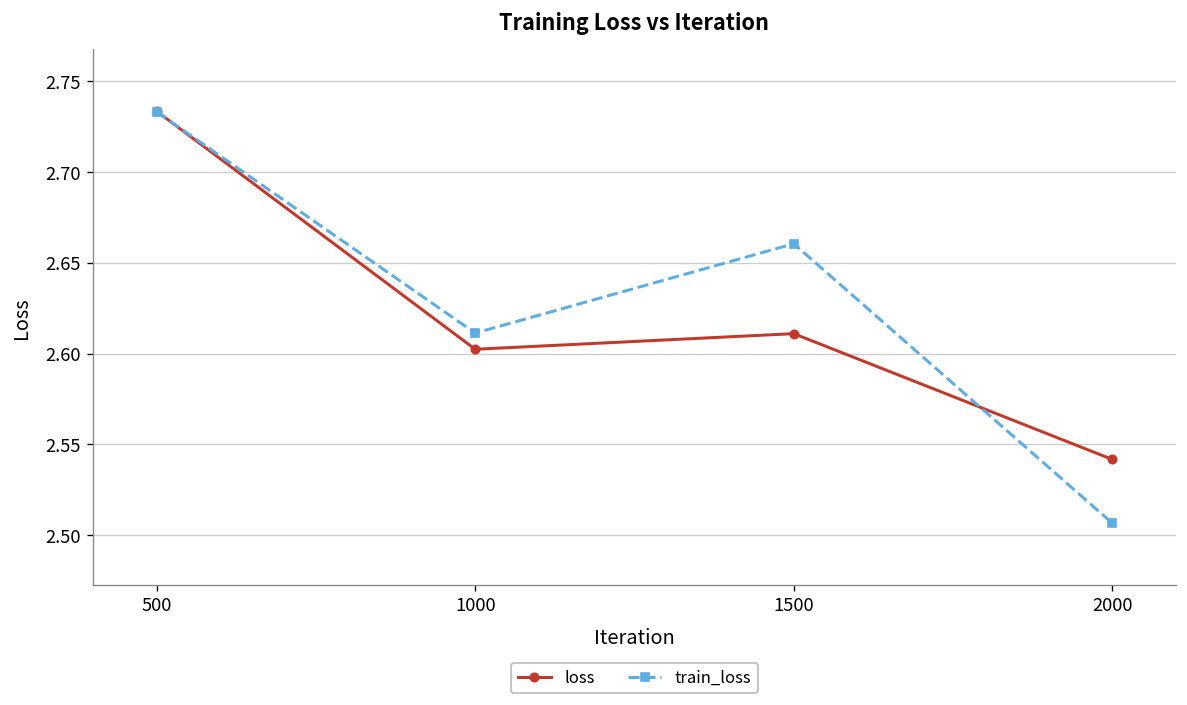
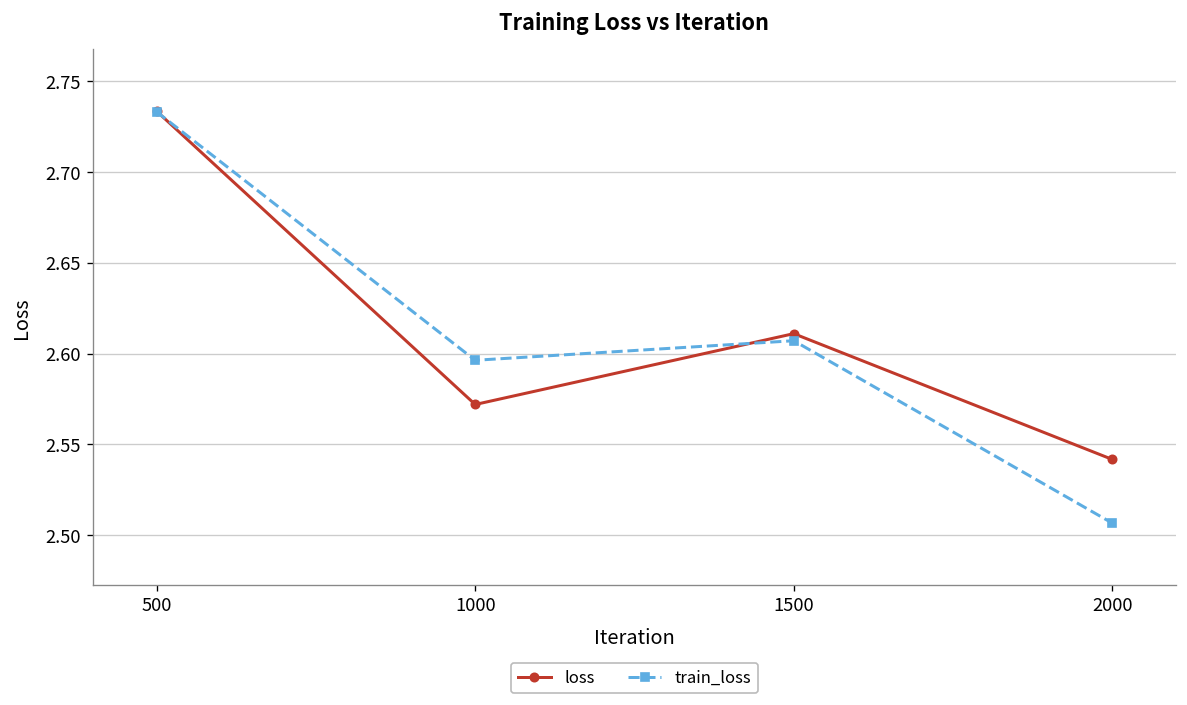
  {
    "loss": {
-     "1000": 2.602,
+     "1000": 2.572,
      "1500": 2.611,
      "2000": 2.542
    },
    "train_loss": {
-     "1000": 2.611,
-     "1500": 2.661,
+     "1000": 2.596,
+     "1500": 2.607,
      "2000": 2.507
    }
  }
